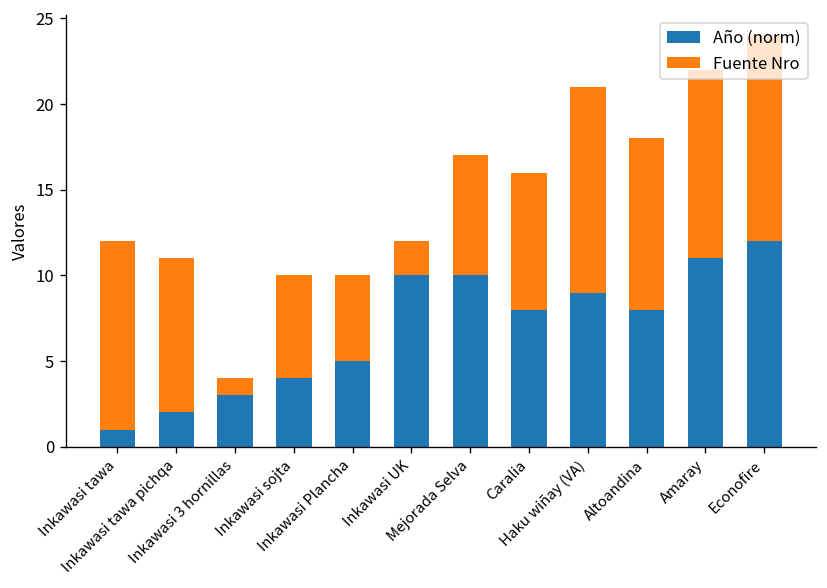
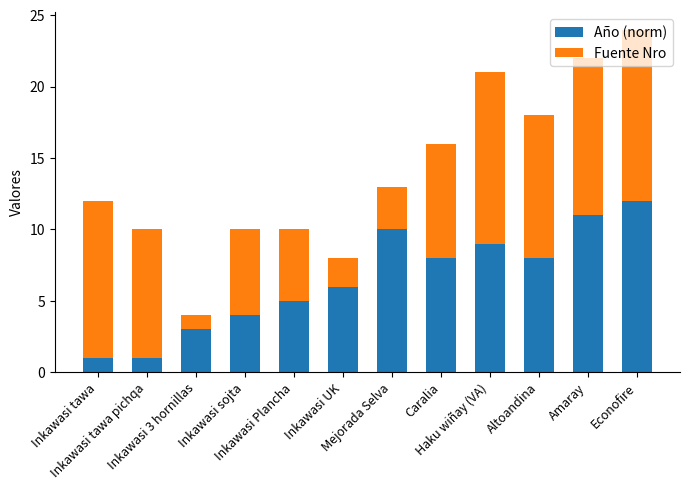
  {
    "Año (norm)": {
      "Inkawasi tawa": 1.0,
-     "Inkawasi tawa pichqa": 2.0,
+     "Inkawasi tawa pichqa": 1.0,
      "Inkawasi 3 hornillas": 3.0,
      "Inkawasi sojta": 4.0,
      "Inkawasi Plancha": 5.0,
-     "Inkawasi UK": 10.0,
+     "Inkawasi UK": 6.0,
      "Mejorada Selva": 10.0,
      "Caralia": 8.0,
      "Haku wiñay (VA)": 9.0,
      "Altoandina": 8.0,
      "Amaray": 11.0,
      "Econofire": 12.0
    },
    "Fuente Nro": {
      "Inkawasi tawa": 11,
      "Inkawasi tawa pichqa": 9,
      "Inkawasi 3 hornillas": 1,
      "Inkawasi sojta": 6,
      "Inkawasi Plancha": 5,
      "Inkawasi UK": 2,
-     "Mejorada Selva": 7,
+     "Mejorada Selva": 3,
      "Caralia": 8,
      "Haku wiñay (VA)": 12,
      "Altoandina": 10
    }
  }
